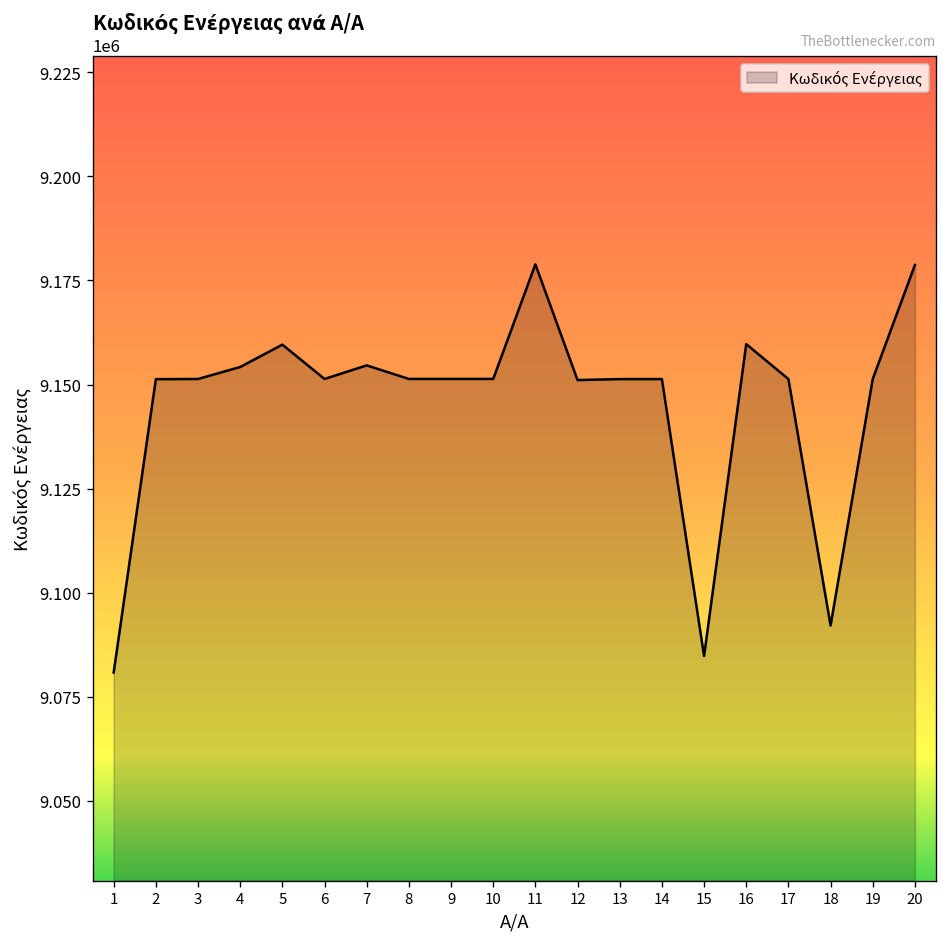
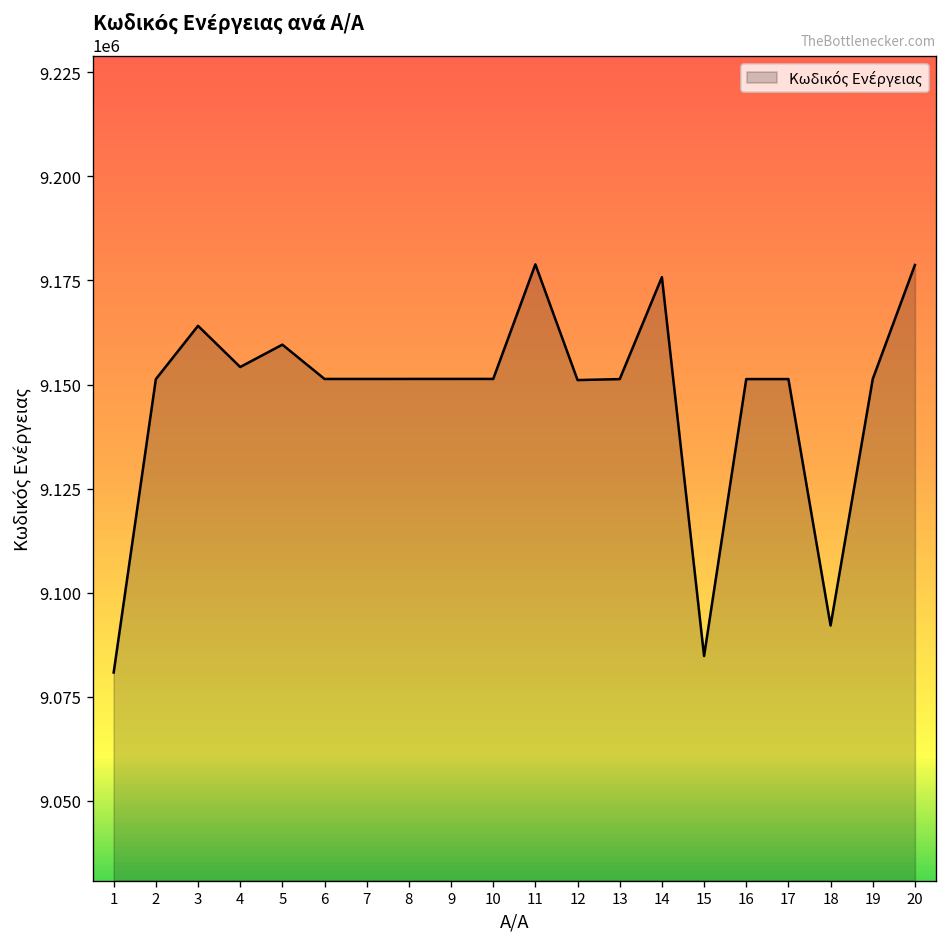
  {
    "1": 9081000,
    "2": 9151000,
-   "3": 9151000,
+   "3": 9164000,
    "4": 9154000,
    "5": 9160000,
    "6": 9151000,
-   "7": 9155000,
+   "7": 9151000,
    "8": 9151000,
    "9": 9151000,
    "10": 9151000,
    "11": 9179000,
    "12": 9151000,
    "13": 9151000,
-   "14": 9151000,
+   "14": 9176000,
    "15": 9085000,
-   "16": 9160000,
+   "16": 9151000,
    "17": 9151000,
    "18": 9092000,
    "19": 9151000,
    "20": 9179000
  }
